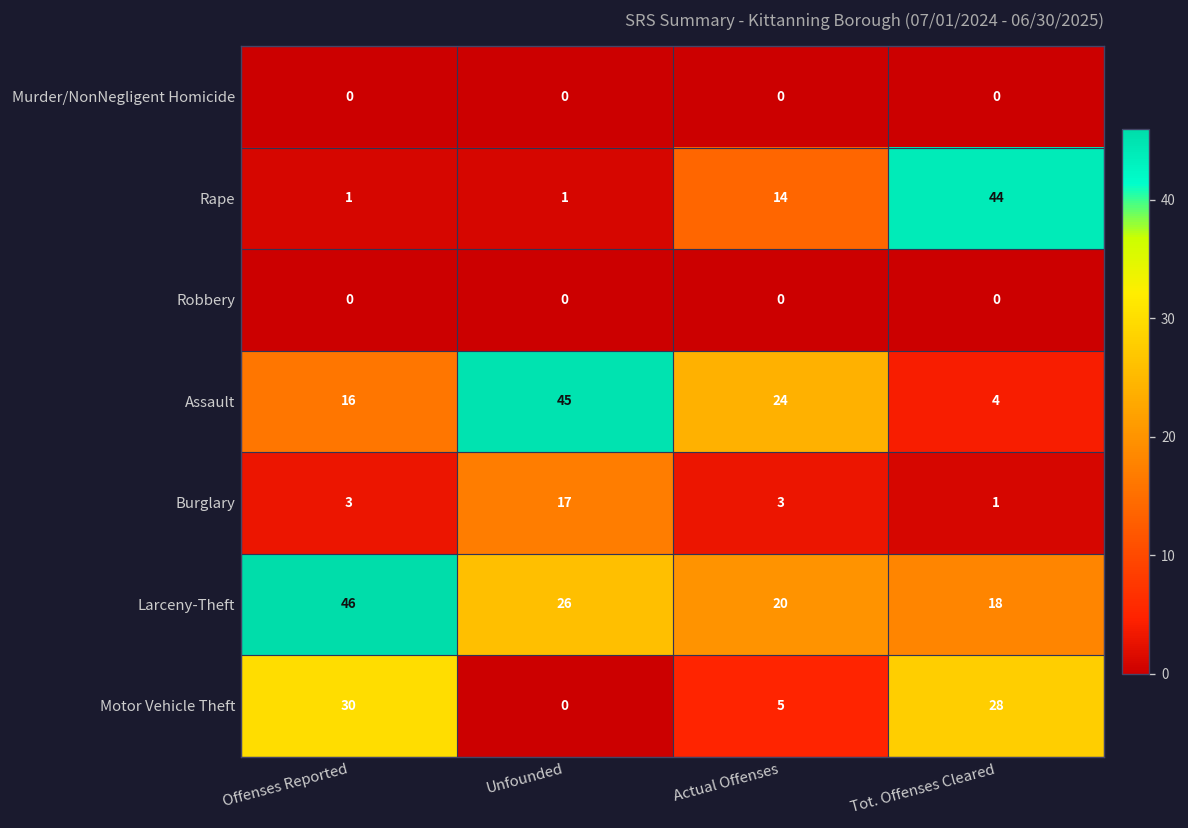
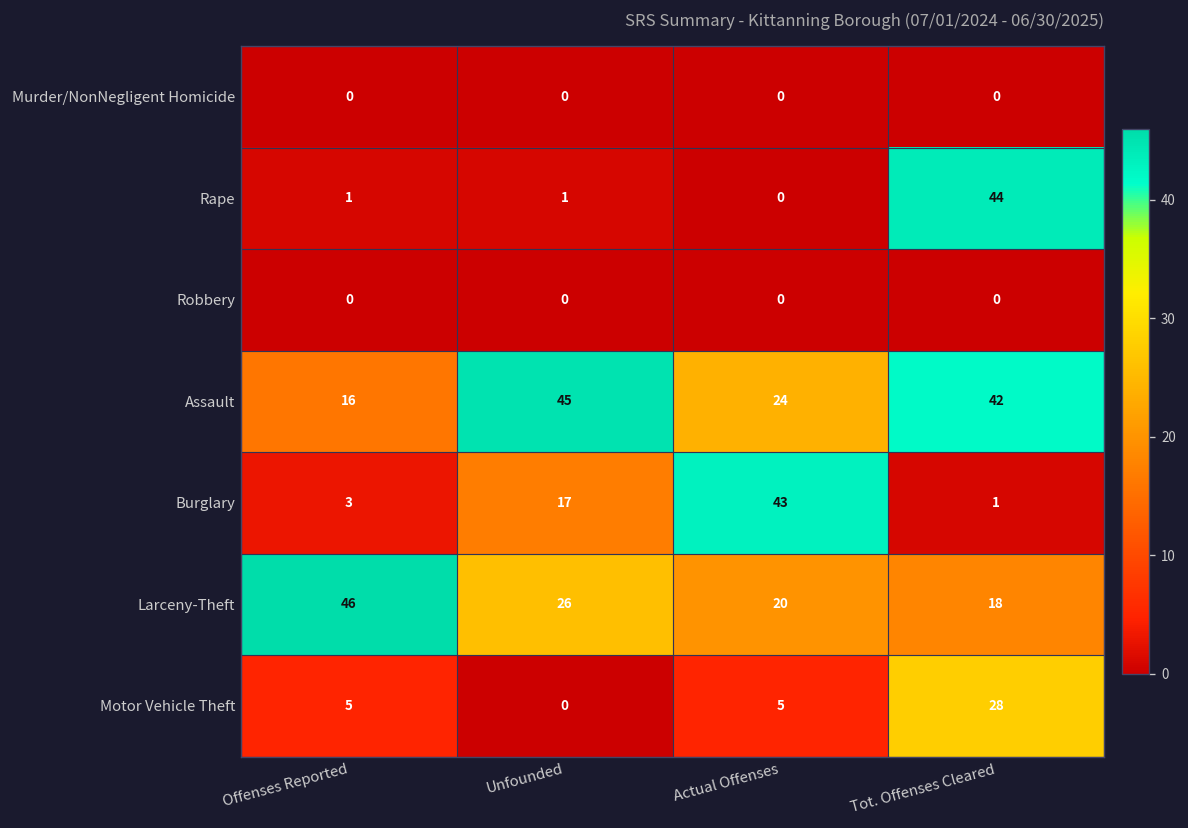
  {
    "Murder/NonNegligent Homicide": {
      "Offenses Reported": 0,
      "Unfounded": 0,
      "Actual Offenses": 0,
      "Tot. Offenses Cleared": 0
    },
    "Rape": {
      "Offenses Reported": 1,
      "Unfounded": 1,
-     "Actual Offenses": 14,
+     "Actual Offenses": 0,
      "Tot. Offenses Cleared": 44
    },
    "Robbery": {
      "Offenses Reported": 0,
      "Unfounded": 0,
      "Actual Offenses": 0,
      "Tot. Offenses Cleared": 0
    },
    "Assault": {
      "Offenses Reported": 16,
      "Unfounded": 45,
      "Actual Offenses": 24,
-     "Tot. Offenses Cleared": 4
+     "Tot. Offenses Cleared": 42
    },
    "Burglary": {
      "Offenses Reported": 3,
      "Unfounded": 17,
-     "Actual Offenses": 3,
+     "Actual Offenses": 43,
      "Tot. Offenses Cleared": 1
    },
    "Larceny-Theft": {
      "Offenses Reported": 46,
      "Unfounded": 26,
      "Actual Offenses": 20,
      "Tot. Offenses Cleared": 18
    },
    "Motor Vehicle Theft": {
-     "Offenses Reported": 30,
+     "Offenses Reported": 5,
      "Unfounded": 0,
      "Actual Offenses": 5,
      "Tot. Offenses Cleared": 28
    }
  }
